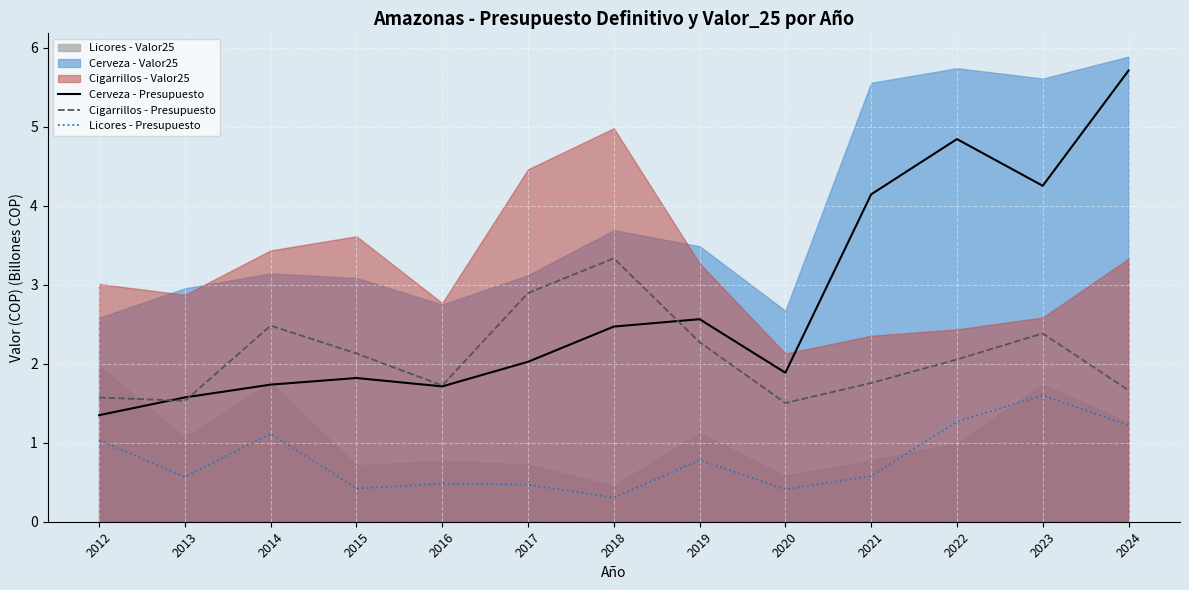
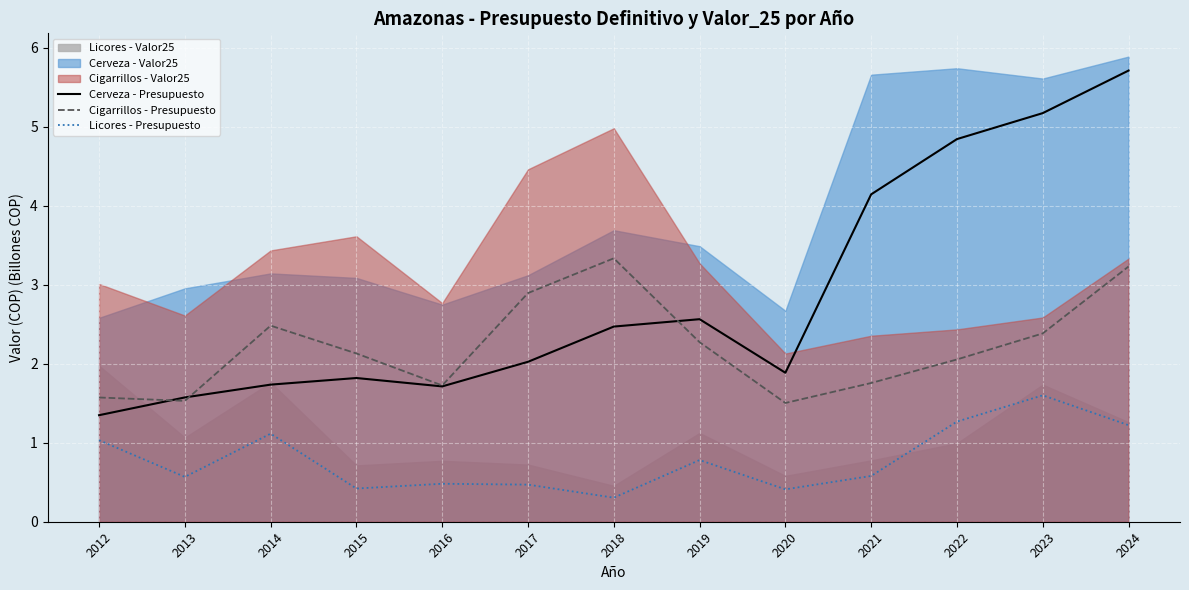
  {
    "Cerveza - Presupuesto": {
      "2012": 1.3,
      "2013": 1.6,
      "2015": 1.8,
      "2017": 2.0,
      "2018": 2.5,
      "2019": 2.6,
      "2020": 1.9,
      "2021": 4.1,
      "2022": 4.8,
-     "2023": 4.3,
+     "2023": 5.2,
      "2024": 5.7
    },
    "Licores - Valor25": {
      "2012": 2.0,
      "2013": 1.1,
      "2015": 0.7,
      "2016": 0.8,
      "2017": 0.7,
      "2018": 0.5,
      "2019": 1.1,
      "2020": 0.6,
      "2021": 0.8,
      "2022": 1.0,
      "2023": 1.7,
      "2024": 1.3
    },
    "Cigarrillos - Presupuesto": {
      "2012": 1.6,
      "2013": 1.5,
      "2014": 2.5,
      "2015": 2.1,
      "2017": 2.9,
      "2018": 3.3,
      "2019": 2.3,
      "2020": 1.5,
      "2021": 1.8,
      "2022": 2.1,
      "2023": 2.4,
-     "2024": 1.7
+     "2024": 3.2
    },
    "Cerveza - Valor25": {
      "2012": 2.6,
      "2013": 3.0,
      "2014": 3.1,
      "2015": 3.1,
      "2017": 3.1,
      "2018": 3.7,
      "2019": 3.5,
      "2020": 2.7,
-     "2021": 5.6,
+     "2021": 5.7,
      "2022": 5.7,
      "2023": 5.6,
      "2024": 5.9
    },
    "Licores - Presupuesto": {
      "2012": 1.0,
      "2013": 0.6,
      "2014": 1.1,
      "2015": 0.4,
      "2016": 0.5,
      "2017": 0.5,
      "2018": 0.3,
      "2019": 0.8,
      "2020": 0.4,
      "2021": 0.6,
      "2022": 1.3,
      "2023": 1.6,
      "2024": 1.2
    },
    "Cigarrillos - Valor25": {
      "2012": 3.0,
-     "2013": 2.9,
+     "2013": 2.6,
      "2014": 3.4,
      "2015": 3.6,
      "2017": 4.5,
      "2018": 5.0,
      "2019": 3.3,
      "2020": 2.1,
      "2021": 2.4,
      "2022": 2.4,
      "2023": 2.6,
      "2024": 3.3
    }
  }
